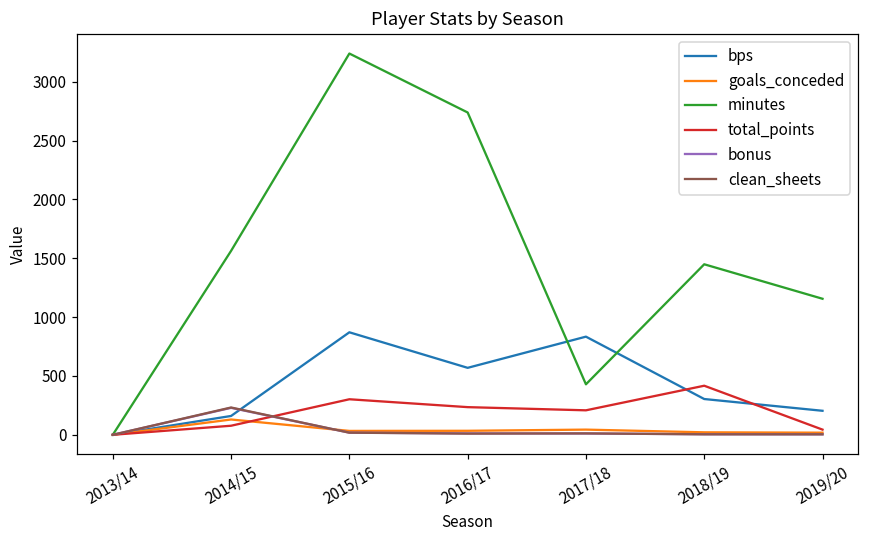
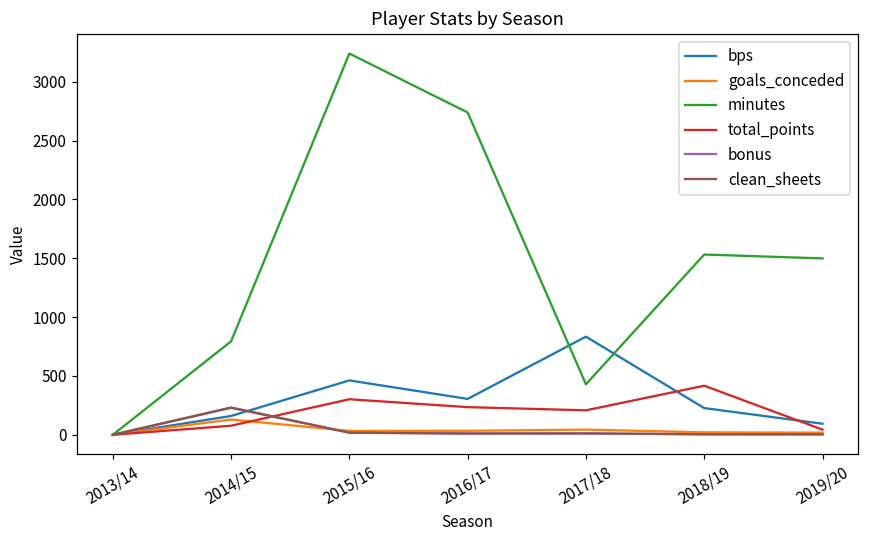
  {
    "bps": {
      "2014/15": 160,
-     "2015/16": 870,
-     "2016/17": 570,
+     "2015/16": 460,
+     "2016/17": 310,
      "2017/18": 830,
-     "2018/19": 300,
-     "2019/20": 200
+     "2018/19": 230,
+     "2019/20": 90
    },
    "goals_conceded": {
      "2014/15": 130,
      "2017/18": 40
    },
    "minutes": {
-     "2014/15": 1560,
+     "2014/15": 790,
      "2015/16": 3240,
      "2016/17": 2740,
      "2017/18": 430,
-     "2018/19": 1450,
-     "2019/20": 1160
+     "2018/19": 1530,
+     "2019/20": 1500
    },
    "total_points": {
      "2014/15": 80,
      "2015/16": 300,
      "2016/17": 240,
      "2017/18": 210,
      "2018/19": 420,
      "2019/20": 40
    }
  }
